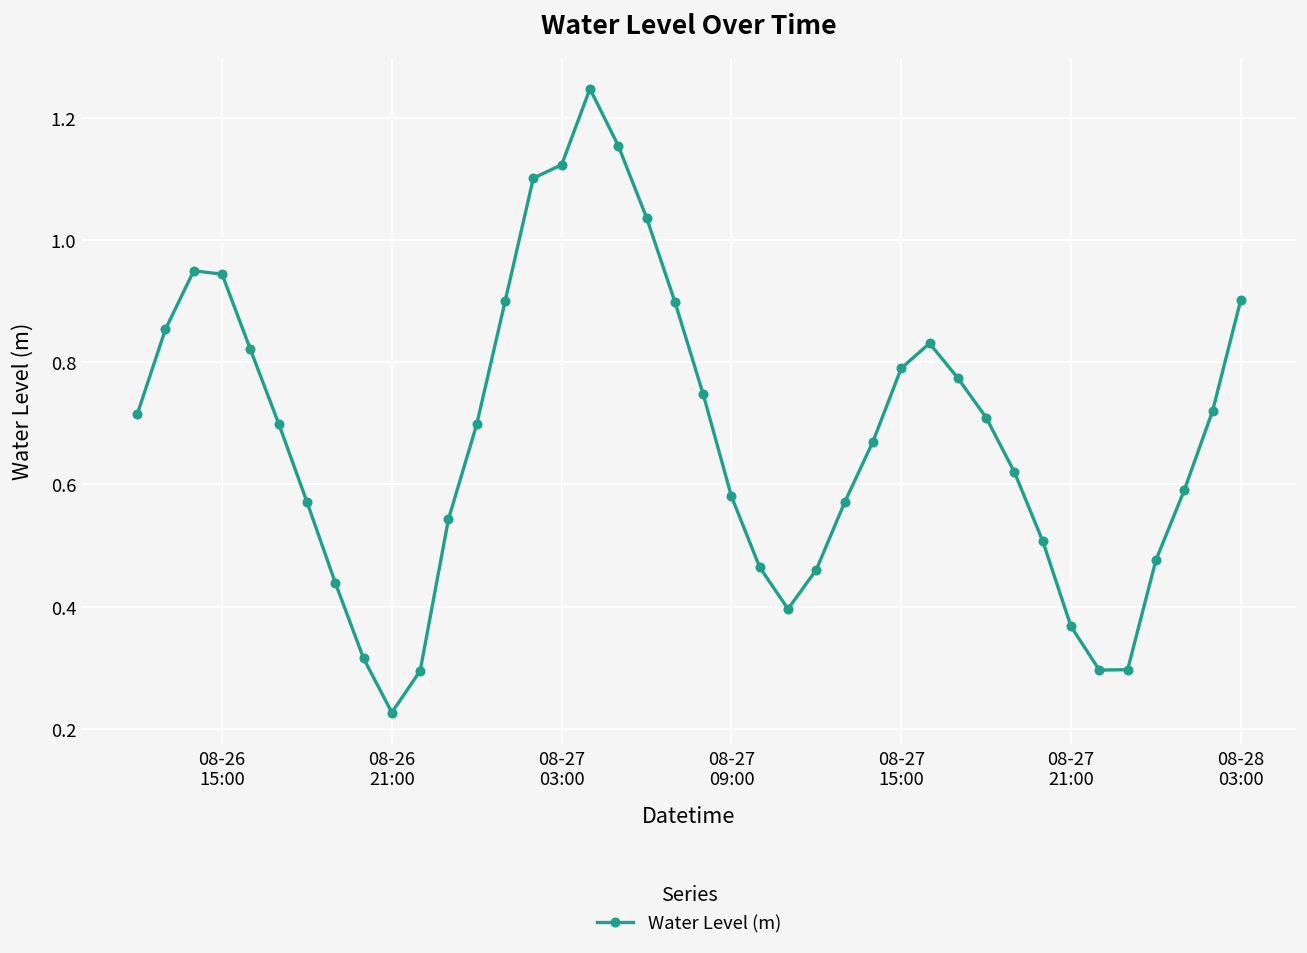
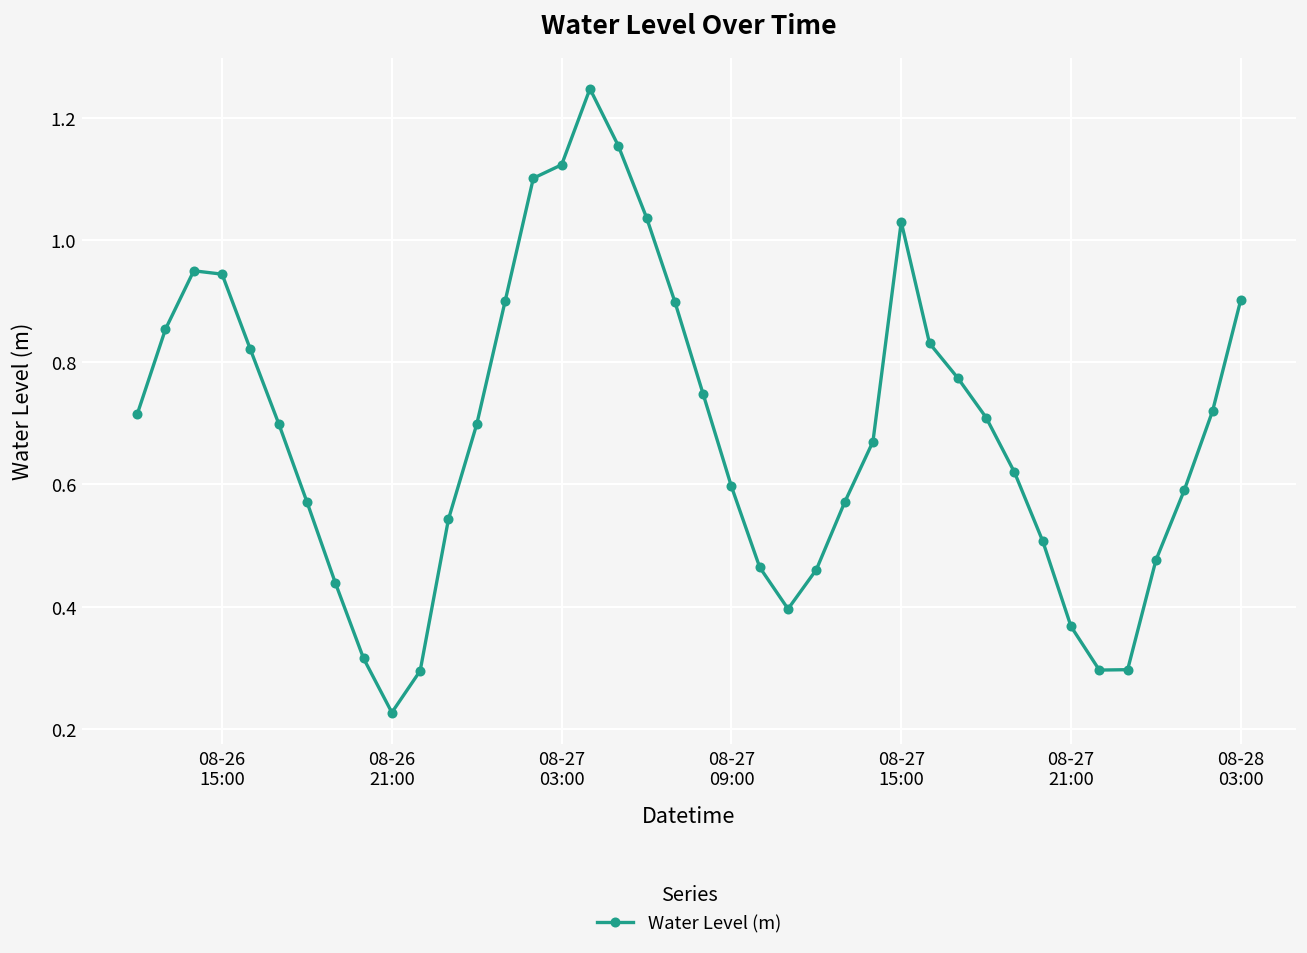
  {
    "08-26 15:00": 0.94,
    "08-26 21:00": 0.23,
    "08-27 03:00": 1.12,
-   "08-27 09:00": 0.58,
-   "08-27 15:00": 0.79,
+   "08-27 09:00": 0.60,
+   "08-27 15:00": 1.03,
    "08-27 21:00": 0.37,
    "08-28 03:00": 0.90
  }
